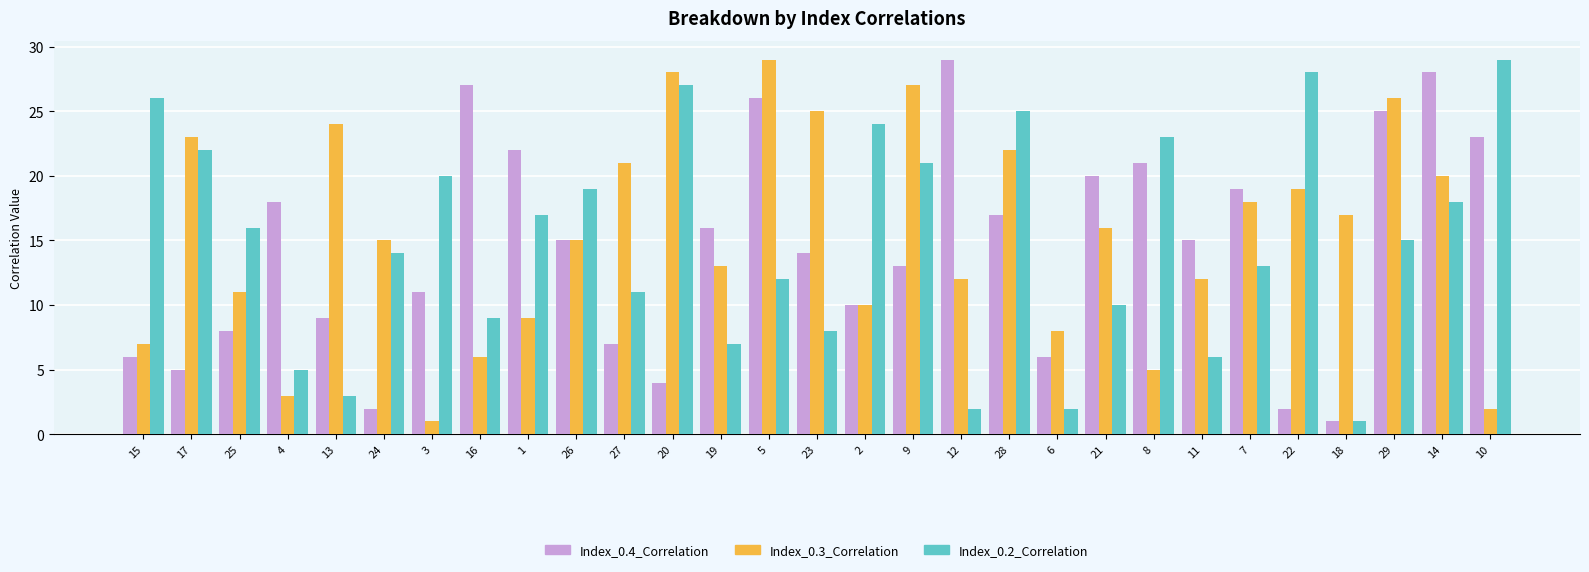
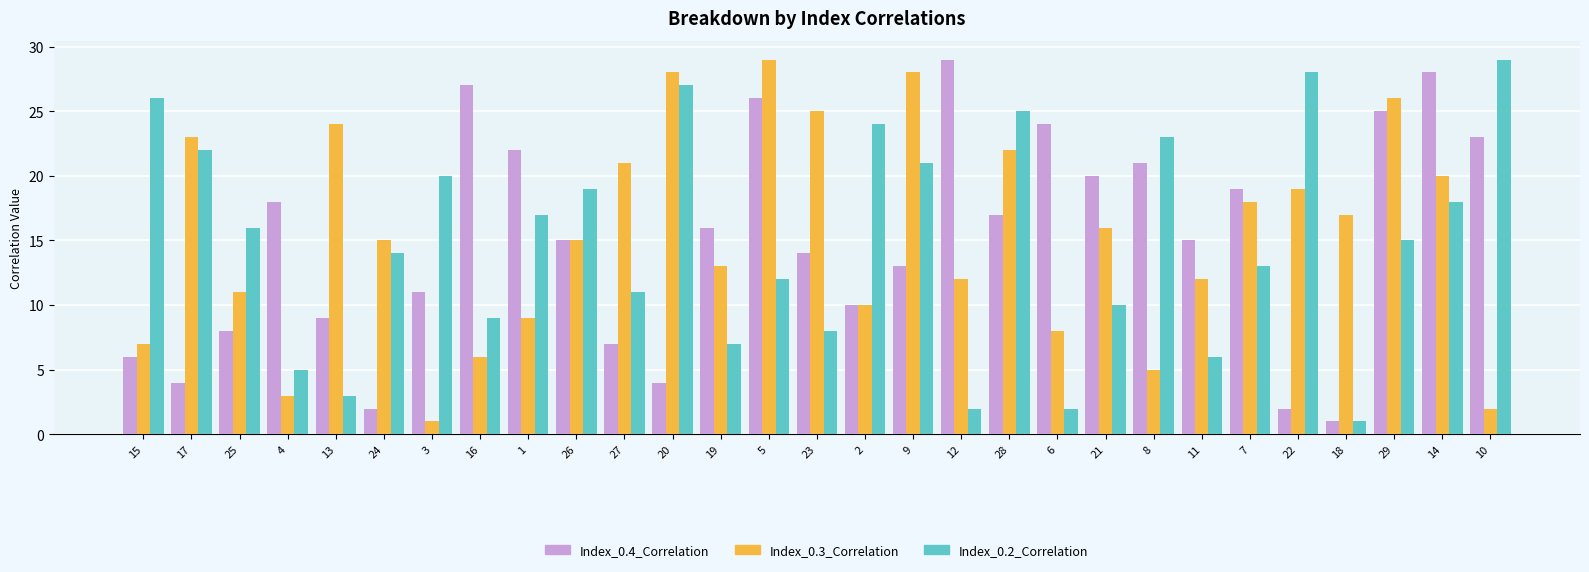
  {
    "Index_0.4_Correlation": {
      "15": 6,
-     "17": 5,
+     "17": 4,
      "25": 8,
      "4": 18,
      "13": 9,
      "24": 2,
      "3": 11,
      "16": 27,
      "1": 22,
      "26": 15,
      "27": 7,
      "20": 4,
      "19": 16,
      "5": 26,
      "23": 14,
      "2": 10,
      "9": 13,
      "12": 29,
      "28": 17,
-     "6": 6,
+     "6": 24,
      "21": 20,
      "8": 21,
      "11": 15,
      "7": 19,
      "22": 2,
      "18": 1,
      "29": 25,
      "14": 28,
      "10": 23
    },
    "Index_0.3_Correlation": {
      "15": 7,
      "17": 23,
      "25": 11,
      "4": 3,
      "13": 24,
      "24": 15,
      "3": 1,
      "16": 6,
      "1": 9,
      "26": 15,
      "27": 21,
      "20": 28,
      "19": 13,
      "5": 29,
      "23": 25,
      "2": 10,
-     "9": 27,
+     "9": 28,
      "12": 12,
      "28": 22,
      "6": 8,
      "21": 16,
      "8": 5,
      "11": 12,
      "7": 18,
      "22": 19,
      "18": 17,
      "29": 26,
      "14": 20,
      "10": 2
    },
    "Index_0.2_Correlation": {
      "15": 26,
      "17": 22,
      "25": 16,
      "4": 5,
      "13": 3,
      "24": 14,
      "3": 20,
      "16": 9,
      "1": 17,
      "26": 19,
      "27": 11,
      "20": 27,
      "19": 7,
      "5": 12,
      "23": 8,
      "2": 24,
      "9": 21,
      "12": 2,
      "28": 25,
      "6": 2,
      "21": 10,
      "8": 23,
      "11": 6,
      "7": 13,
      "22": 28,
      "18": 1,
      "29": 15,
      "14": 18,
      "10": 29
    }
  }
